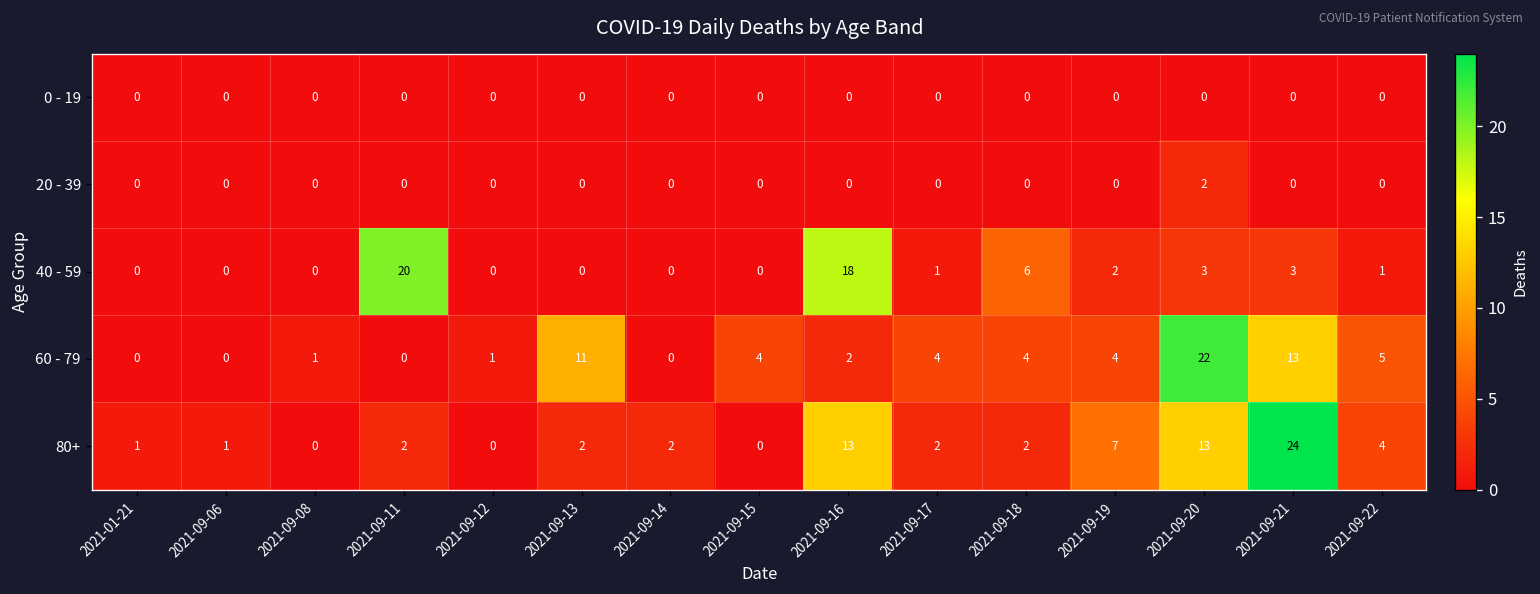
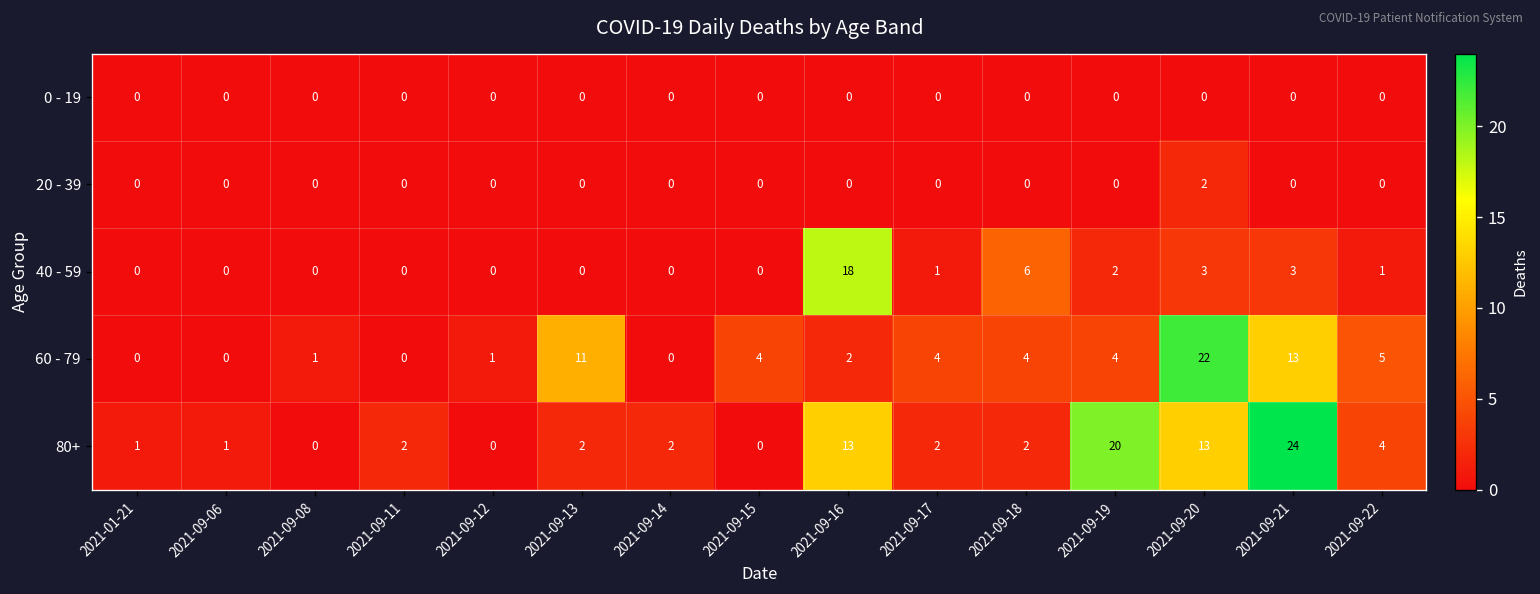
  {
    "0 - 19": {
      "2021-01-21": 0,
      "2021-09-06": 0,
      "2021-09-08": 0,
      "2021-09-11": 0,
      "2021-09-12": 0,
      "2021-09-13": 0,
      "2021-09-14": 0,
      "2021-09-15": 0,
      "2021-09-16": 0,
      "2021-09-17": 0,
      "2021-09-18": 0,
      "2021-09-19": 0,
      "2021-09-20": 0,
      "2021-09-21": 0,
      "2021-09-22": 0
    },
    "20 - 39": {
      "2021-01-21": 0,
      "2021-09-06": 0,
      "2021-09-08": 0,
      "2021-09-11": 0,
      "2021-09-12": 0,
      "2021-09-13": 0,
      "2021-09-14": 0,
      "2021-09-15": 0,
      "2021-09-16": 0,
      "2021-09-17": 0,
      "2021-09-18": 0,
      "2021-09-19": 0,
      "2021-09-20": 2,
      "2021-09-21": 0,
      "2021-09-22": 0
    },
    "40 - 59": {
      "2021-01-21": 0,
      "2021-09-06": 0,
      "2021-09-08": 0,
-     "2021-09-11": 20,
+     "2021-09-11": 0,
      "2021-09-12": 0,
      "2021-09-13": 0,
      "2021-09-14": 0,
      "2021-09-15": 0,
      "2021-09-16": 18,
      "2021-09-17": 1,
      "2021-09-18": 6,
      "2021-09-19": 2,
      "2021-09-20": 3,
      "2021-09-21": 3,
      "2021-09-22": 1
    },
    "60 - 79": {
      "2021-01-21": 0,
      "2021-09-06": 0,
      "2021-09-08": 1,
      "2021-09-11": 0,
      "2021-09-12": 1,
      "2021-09-13": 11,
      "2021-09-14": 0,
      "2021-09-15": 4,
      "2021-09-16": 2,
      "2021-09-17": 4,
      "2021-09-18": 4,
      "2021-09-19": 4,
      "2021-09-20": 22,
      "2021-09-21": 13,
      "2021-09-22": 5
    },
    "80+": {
      "2021-01-21": 1,
      "2021-09-06": 1,
      "2021-09-08": 0,
      "2021-09-11": 2,
      "2021-09-12": 0,
      "2021-09-13": 2,
      "2021-09-14": 2,
      "2021-09-15": 0,
      "2021-09-16": 13,
      "2021-09-17": 2,
      "2021-09-18": 2,
-     "2021-09-19": 7,
+     "2021-09-19": 20,
      "2021-09-20": 13,
      "2021-09-21": 24,
      "2021-09-22": 4
    }
  }
